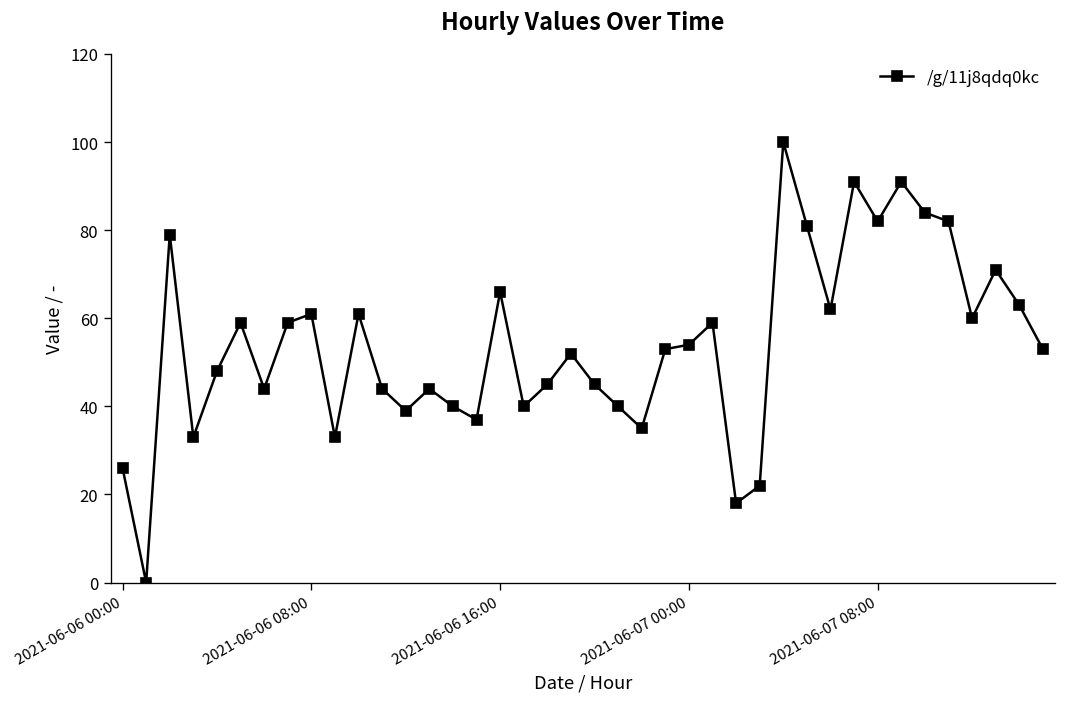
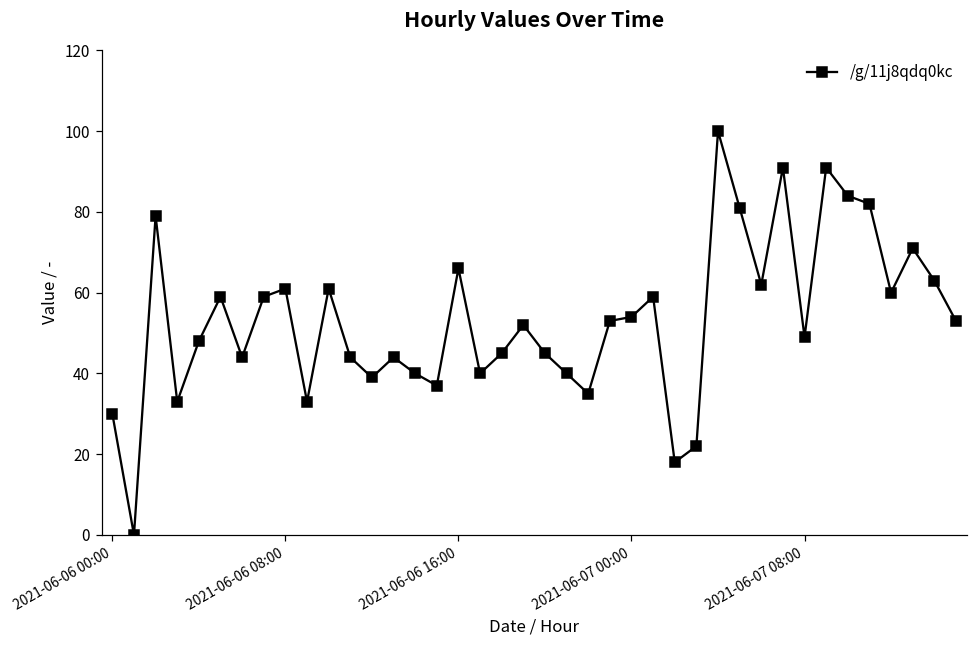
  {
-   "2021-06-06 00:00": 26,
+   "2021-06-06 00:00": 30,
    "2021-06-06 08:00": 61,
    "2021-06-06 16:00": 66,
    "2021-06-07 00:00": 54,
-   "2021-06-07 08:00": 82
+   "2021-06-07 08:00": 49
  }
